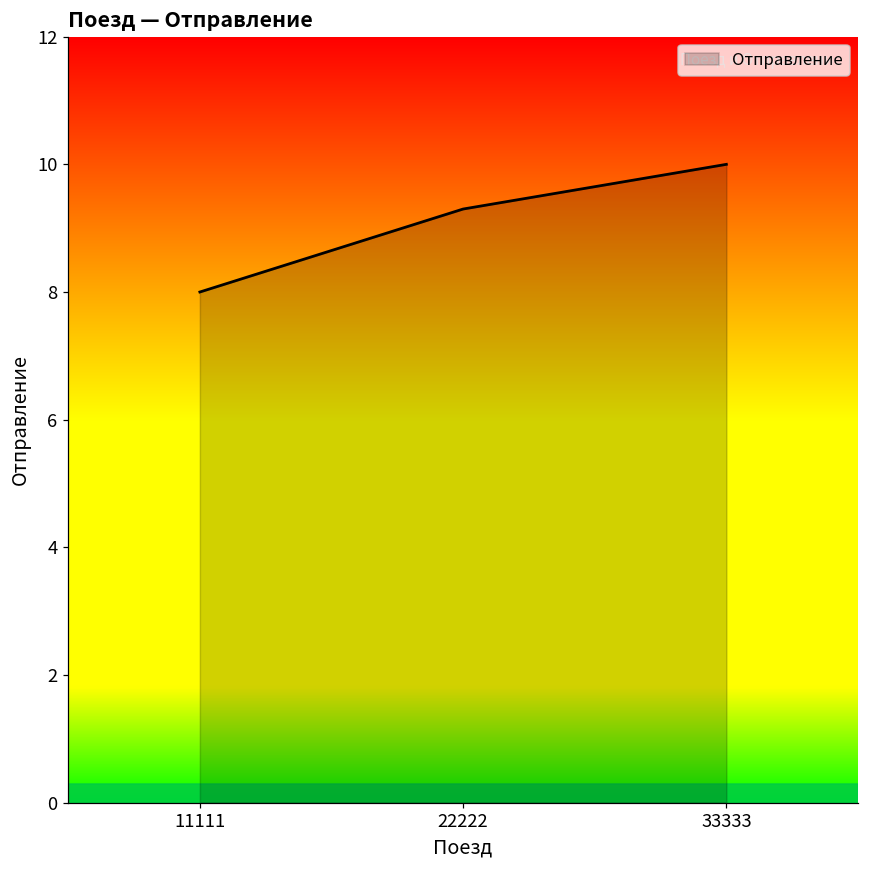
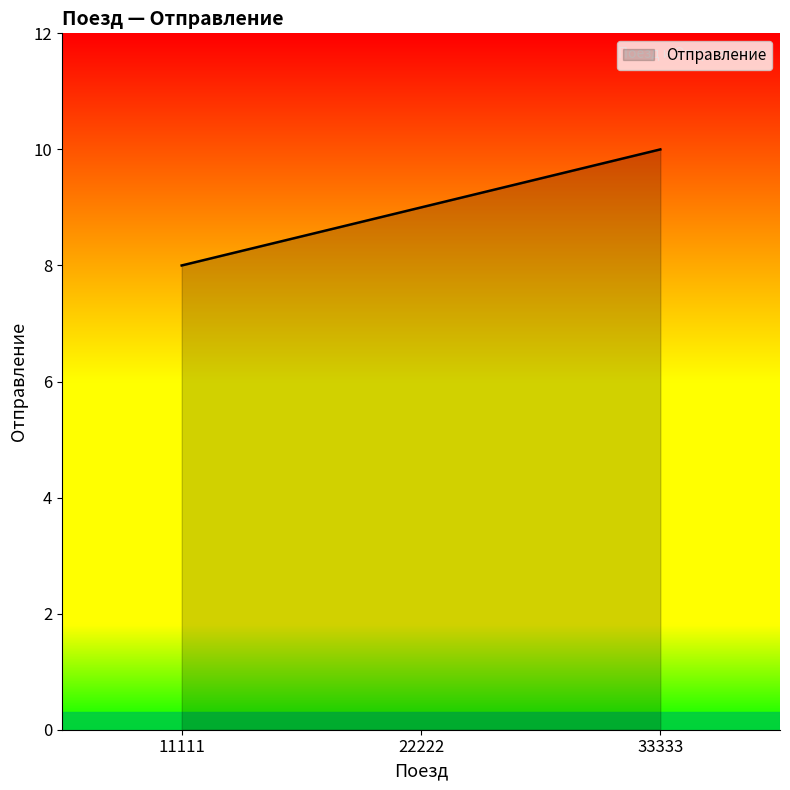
  {
    "11111": 8.0,
-   "22222": 9.3,
+   "22222": 9.0,
    "33333": 10.0
  }
